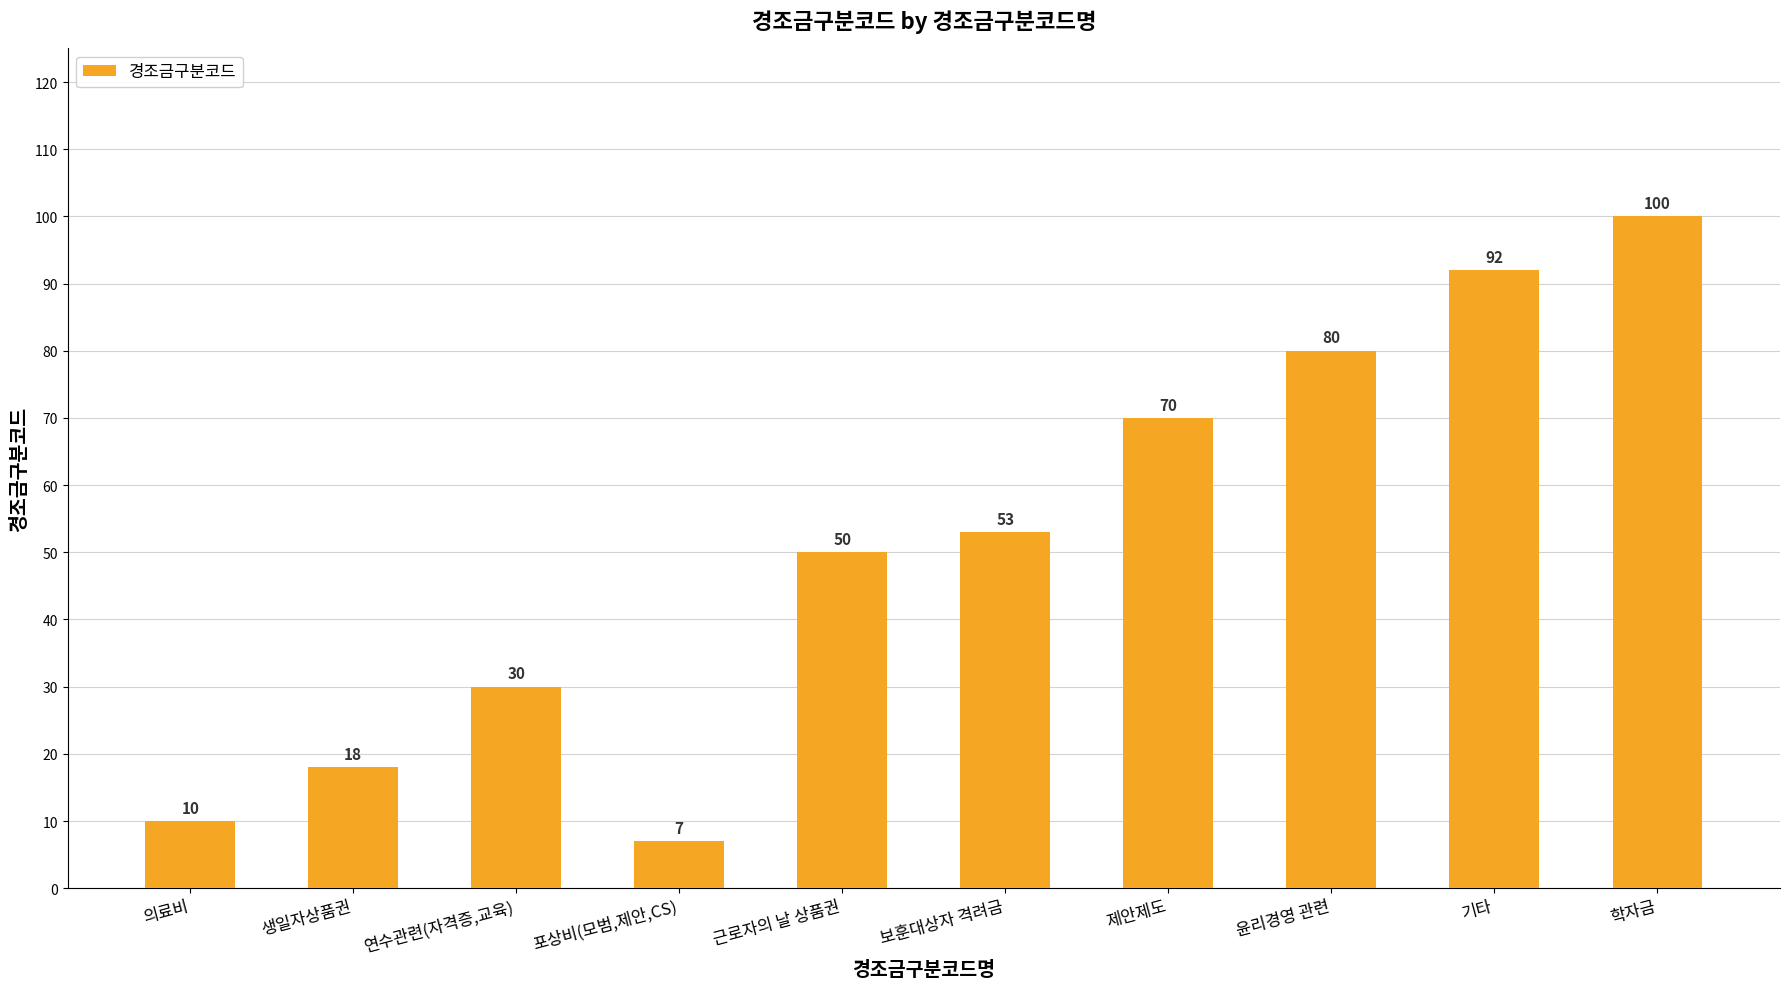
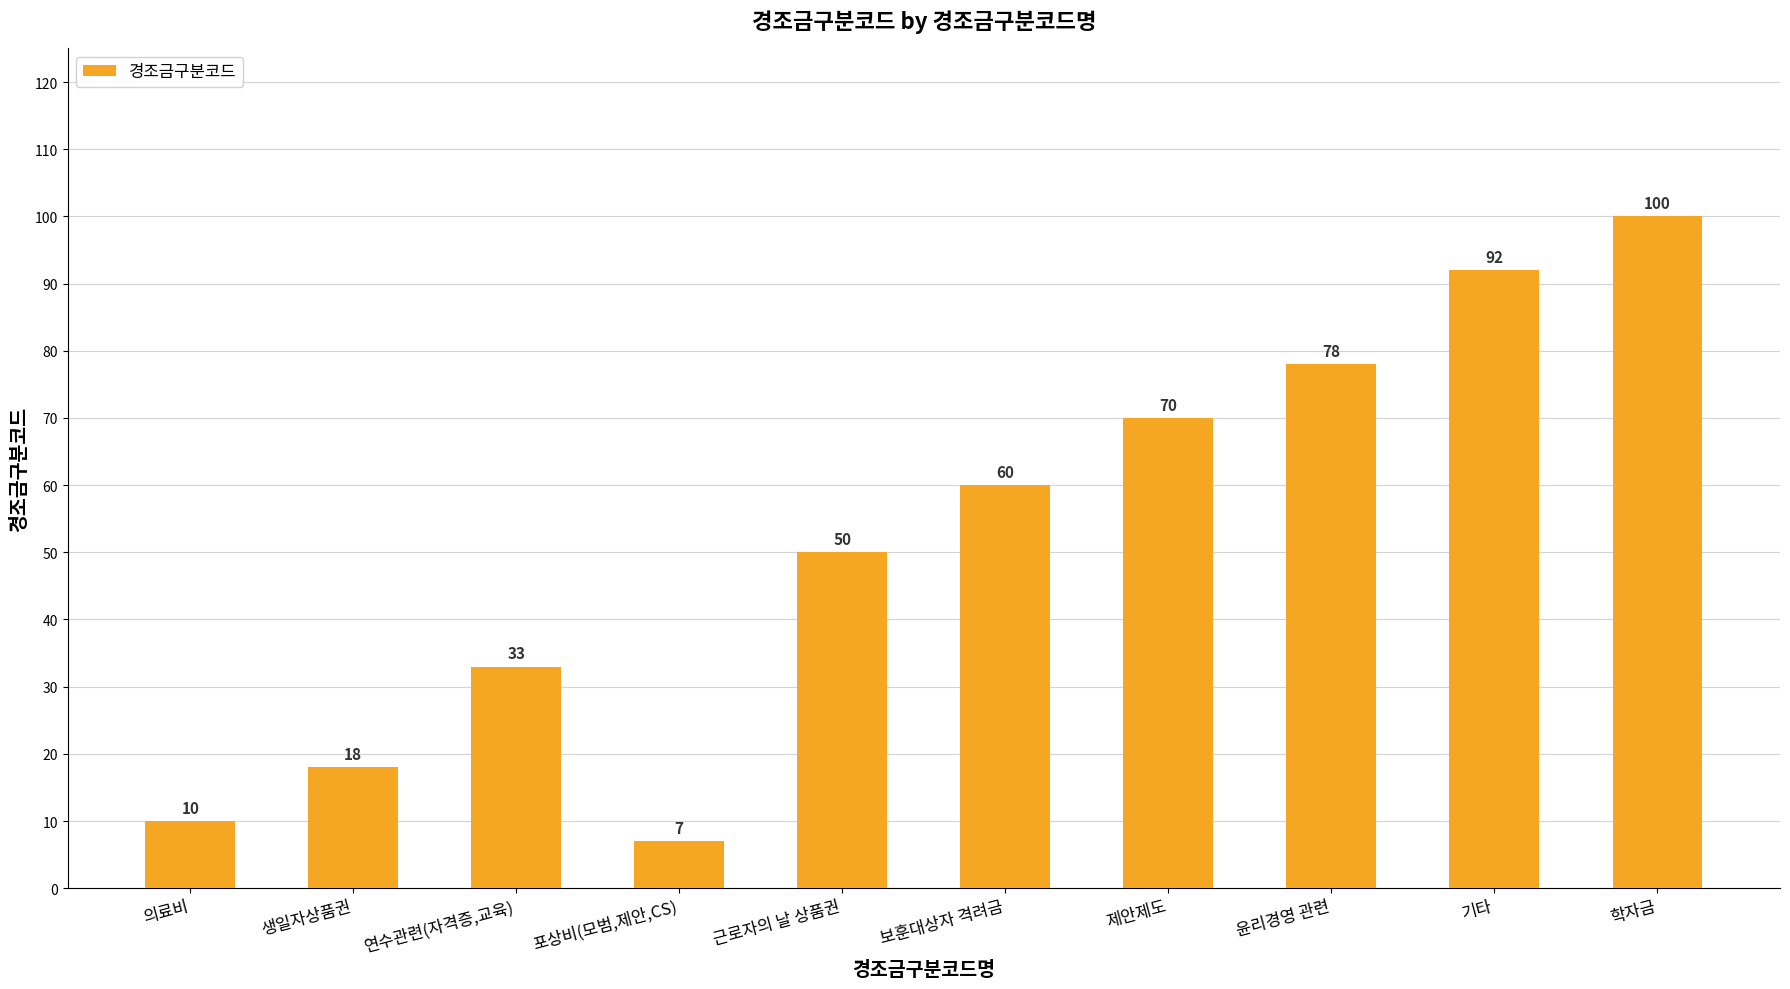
  {
    "의료비": 10,
    "생일자상품권": 18,
-   "연수관련(자격증,교육)": 30,
+   "연수관련(자격증,교육)": 33,
    "포상비(모범,제안,CS)": 7,
    "근로자의 날 상품권": 50,
-   "보훈대상자 격려금": 53,
+   "보훈대상자 격려금": 60,
    "제안제도": 70,
-   "윤리경영 관련": 80,
+   "윤리경영 관련": 78,
    "기타": 92,
    "학자금": 100
  }
